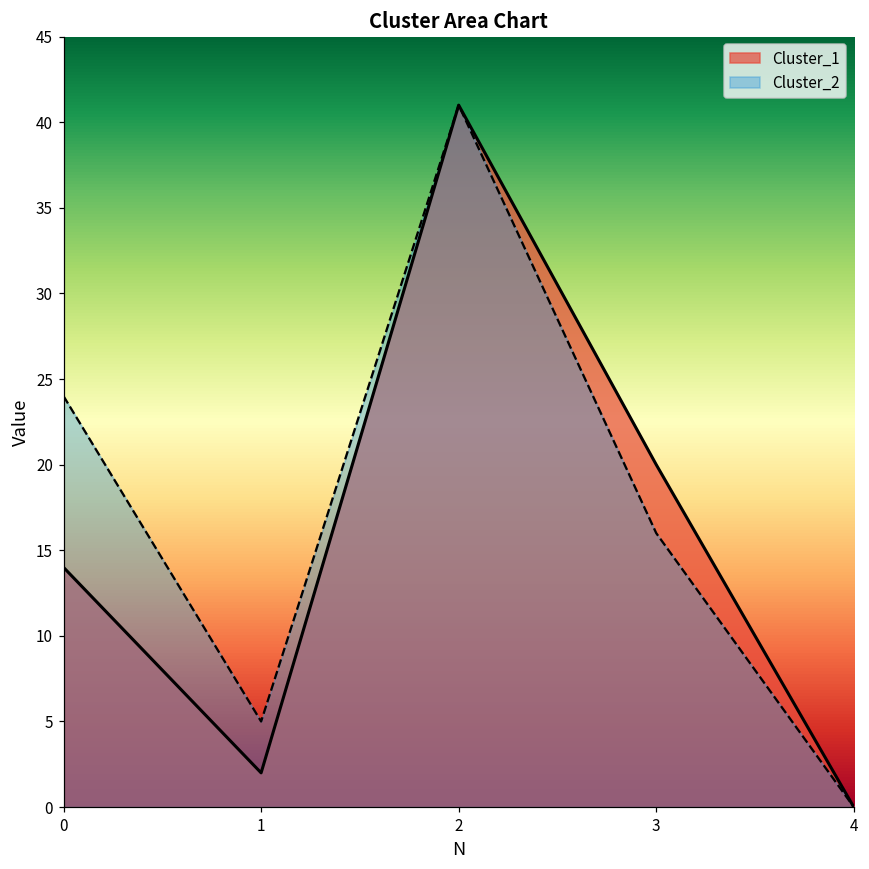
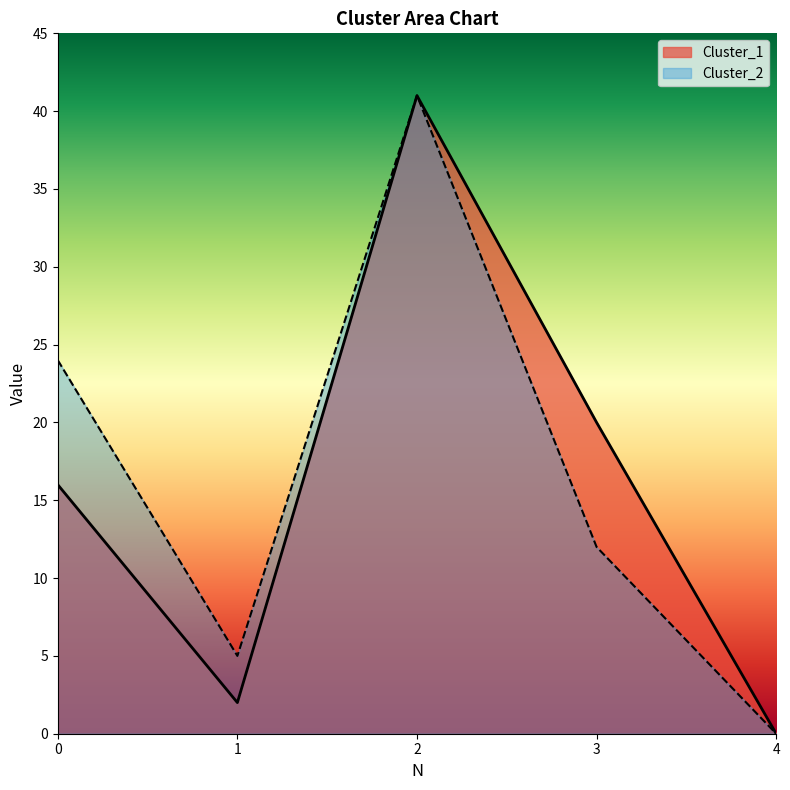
  {
    "Cluster_1": {
-     "0": 14,
+     "0": 16,
      "1": 2,
      "3": 20
    },
    "Cluster_2": {
      "0": 24,
      "1": 5,
-     "3": 16
+     "3": 12
    }
  }
